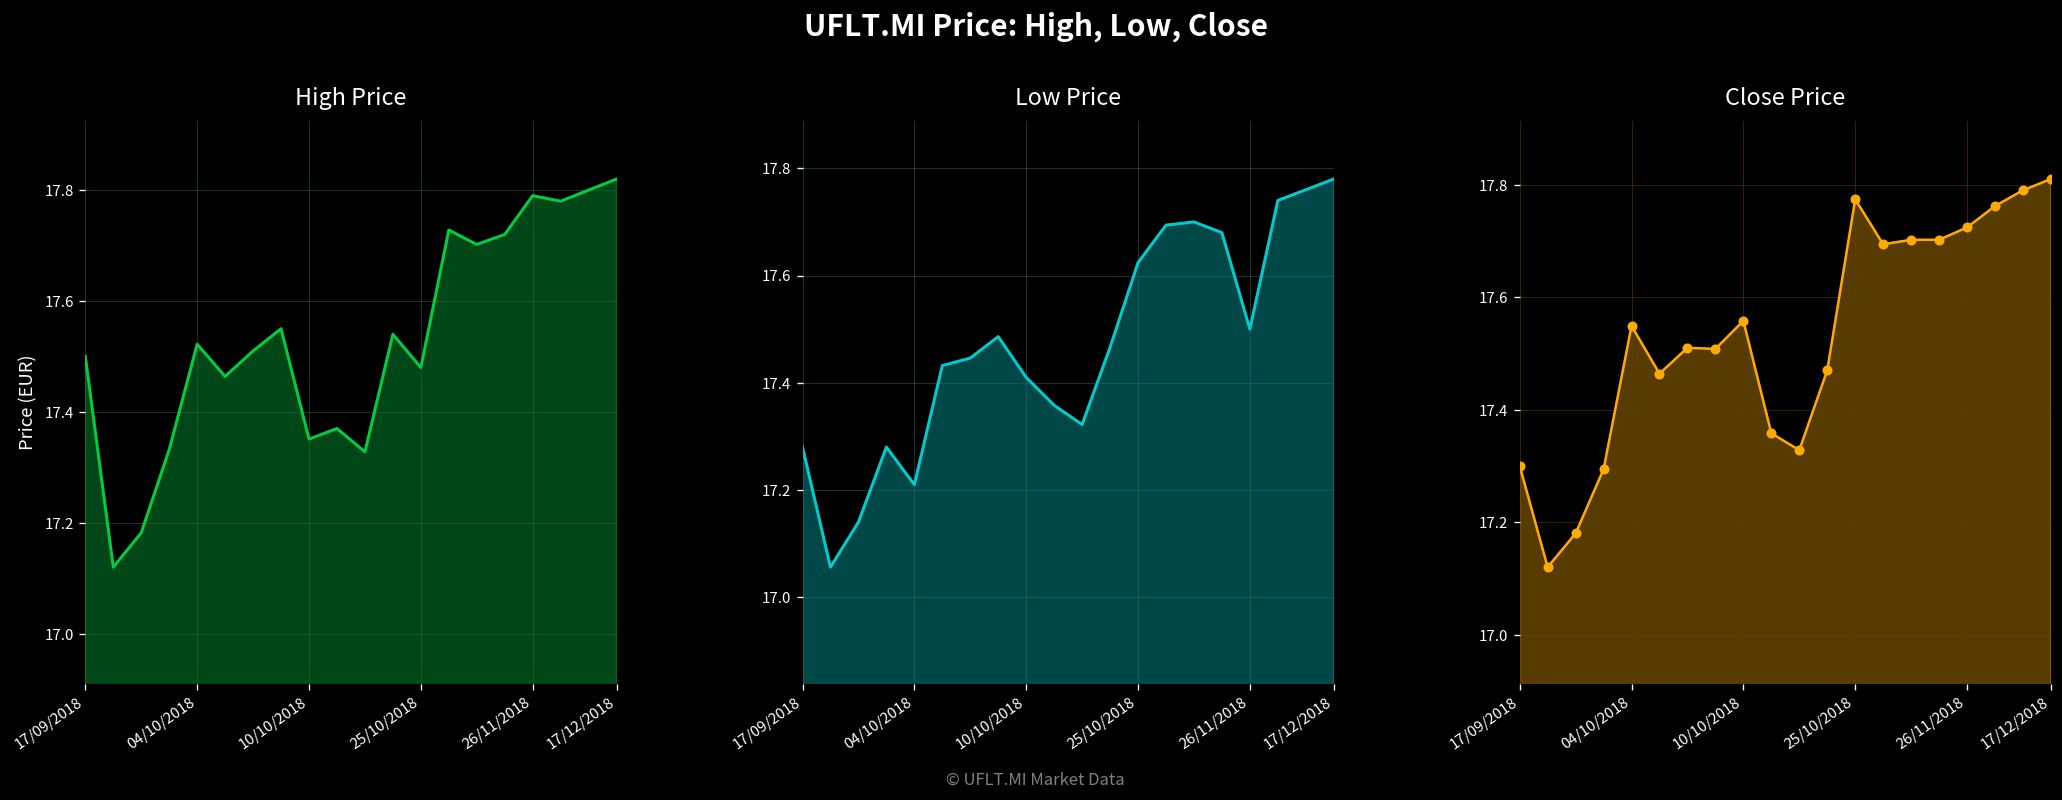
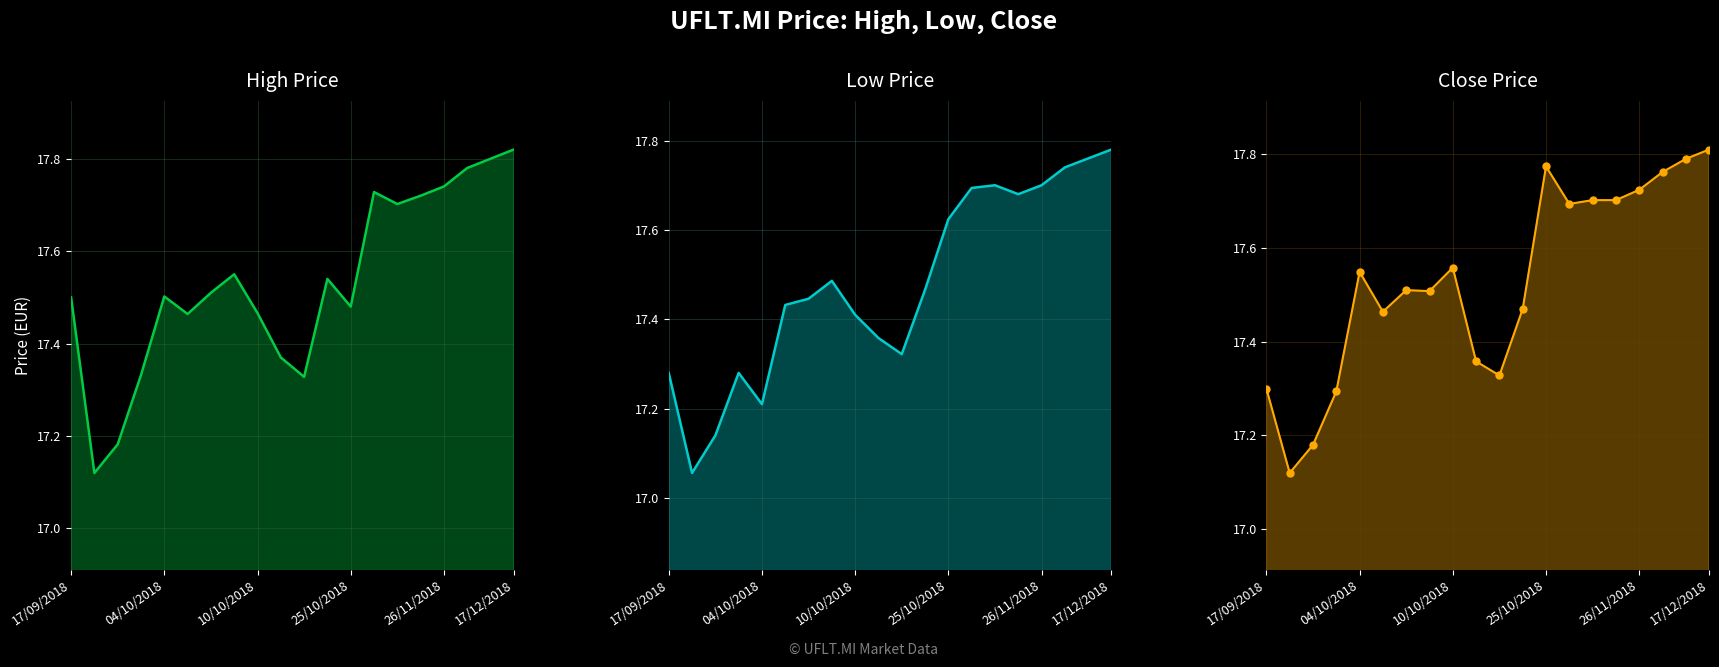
  {
    "High Price": {
      "17/09/2018": 17.50,
-     "04/10/2018": 17.52,
-     "10/10/2018": 17.35,
+     "04/10/2018": 17.50,
+     "10/10/2018": 17.47,
      "25/10/2018": 17.48,
-     "26/11/2018": 17.79,
+     "26/11/2018": 17.74,
      "17/12/2018": 17.82
    },
    "Low Price": {
      "17/09/2018": 17.28,
      "04/10/2018": 17.21,
      "10/10/2018": 17.41,
      "25/10/2018": 17.62,
-     "26/11/2018": 17.5,
+     "26/11/2018": 17.7,
      "17/12/2018": 17.78
    },
    "Close Price": {
      "17/09/2018": 17.30,
      "04/10/2018": 17.55,
      "10/10/2018": 17.56,
      "25/10/2018": 17.77,
      "26/11/2018": 17.72,
      "17/12/2018": 17.81
    }
  }
